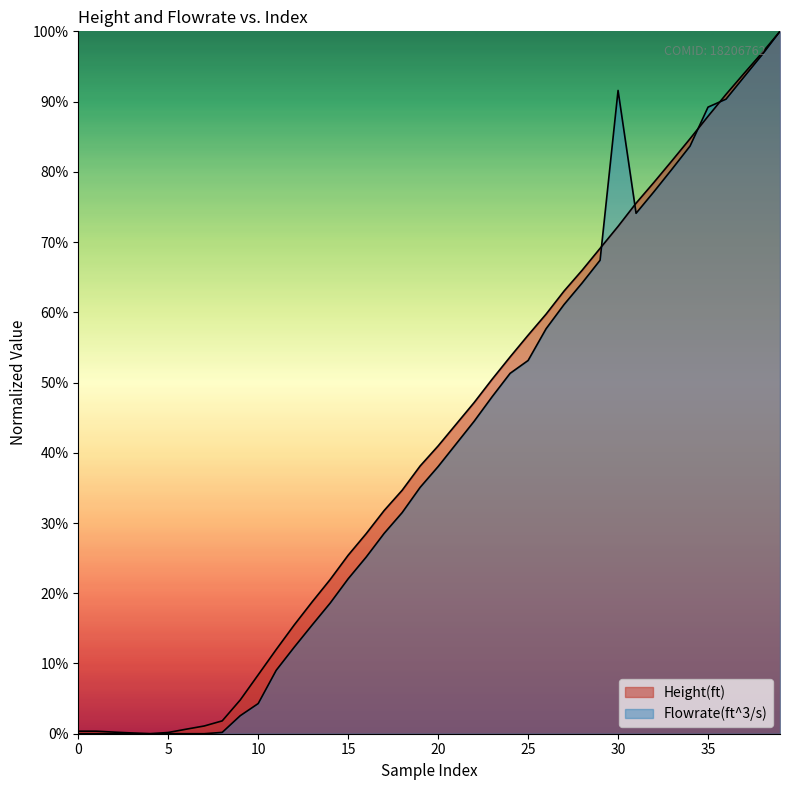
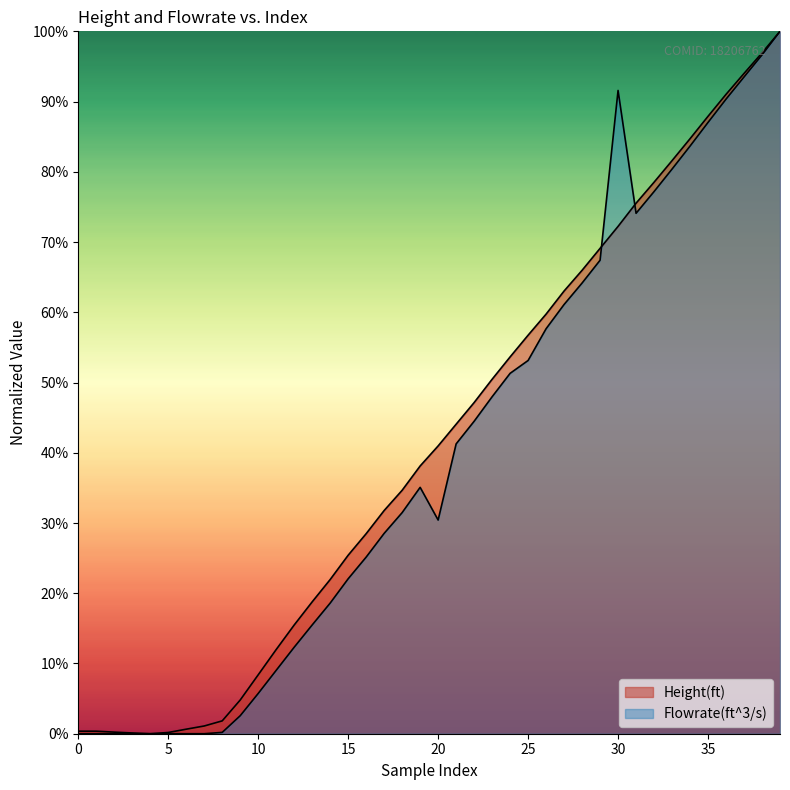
  {
    "Height(ft)": {
      "10": "8%",
      "15": "25%",
      "20": "41%",
      "25": "57%",
      "30": "72%",
      "35": "88%"
    },
    "Flowrate(ft^3/s)": {
-     "10": "4%",
+     "10": "6%",
      "15": "22%",
-     "20": "38%",
+     "20": "30%",
      "25": "53%",
      "30": "92%",
-     "35": "89%"
+     "35": "87%"
    }
  }
